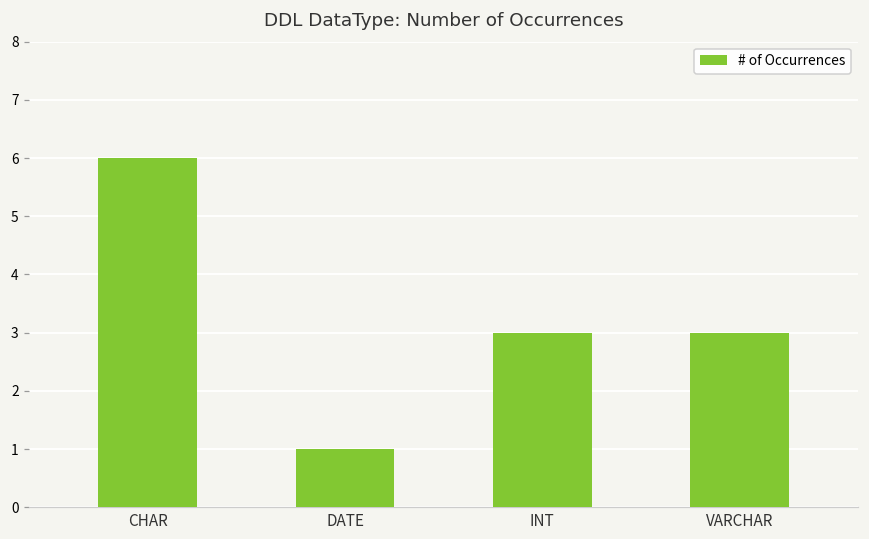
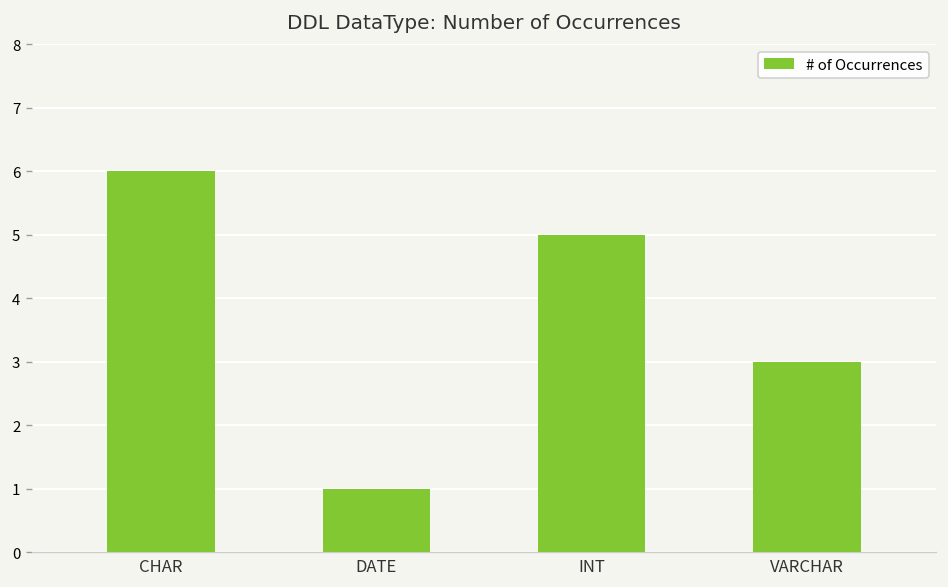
  {
    "CHAR": 6,
    "DATE": 1,
-   "INT": 3,
+   "INT": 5,
    "VARCHAR": 3
  }
